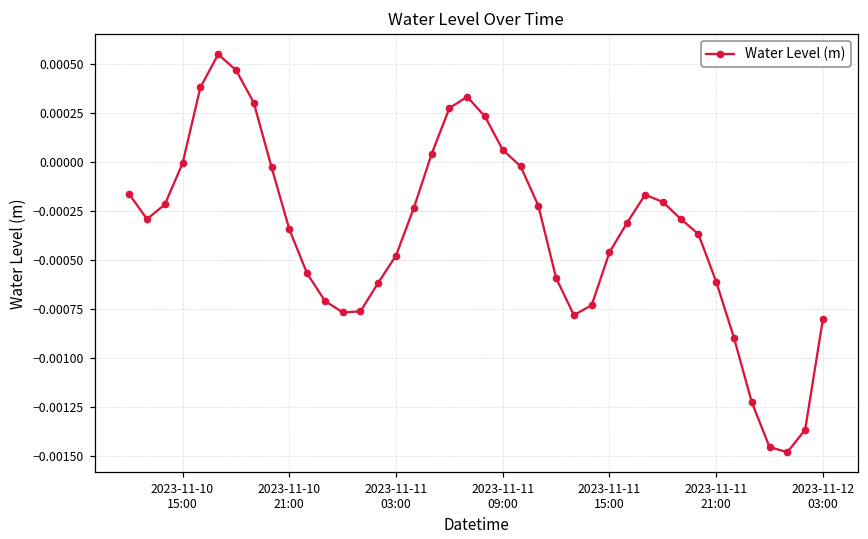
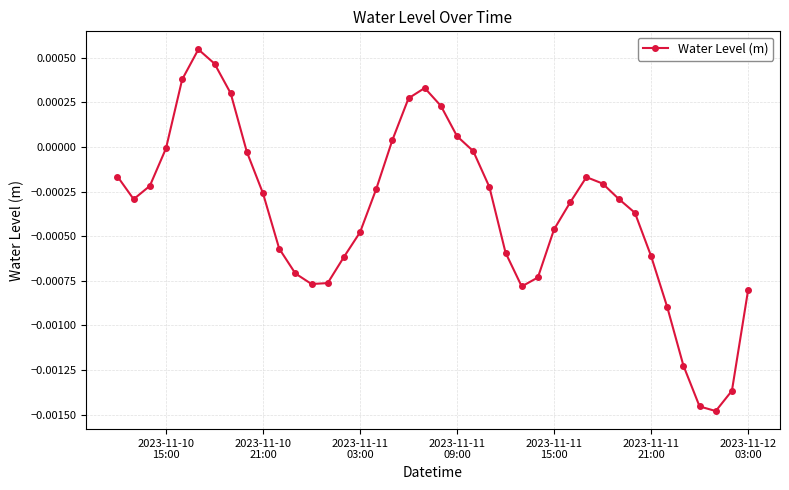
  {
    "2023-11-10 15:00": -0.00001,
-   "2023-11-10 21:00": -0.00034,
+   "2023-11-10 21:00": -0.00026,
    "2023-11-11 03:00": -0.00048,
    "2023-11-11 09:00": 0.00006,
    "2023-11-11 15:00": -0.00046,
    "2023-11-11 21:00": -0.00061,
    "2023-11-12 03:00": -0.00080
  }
